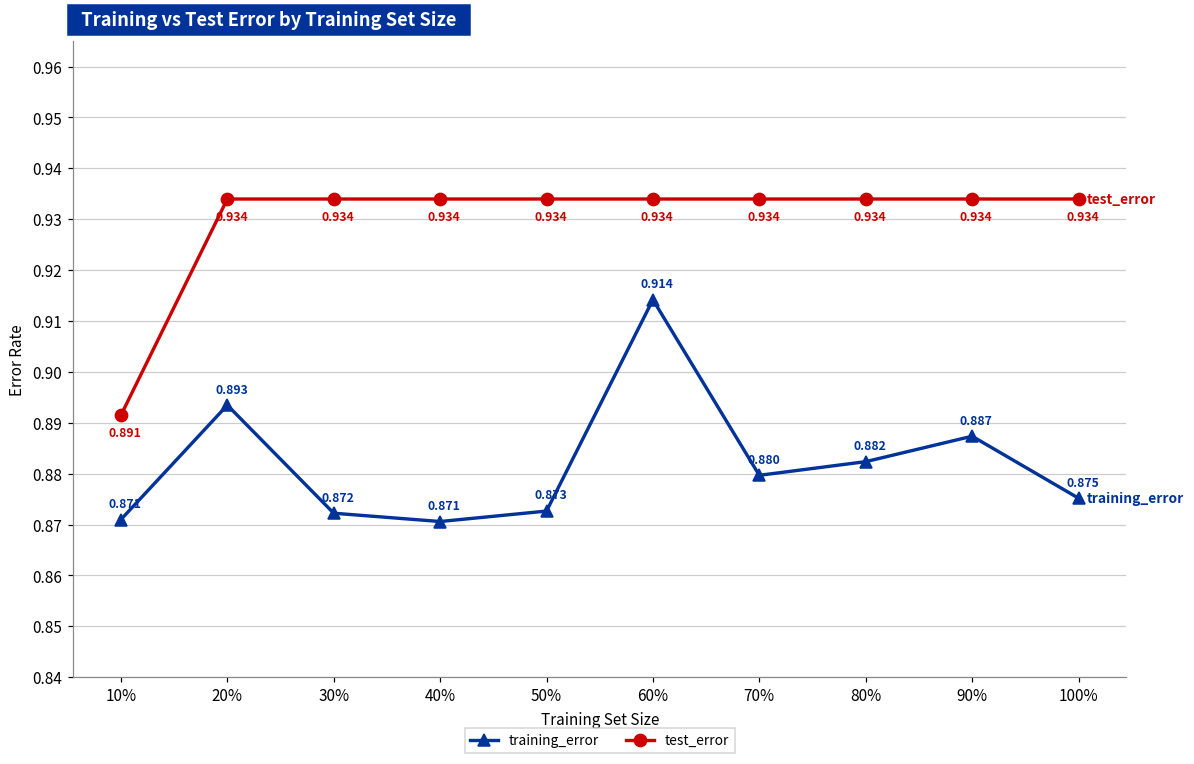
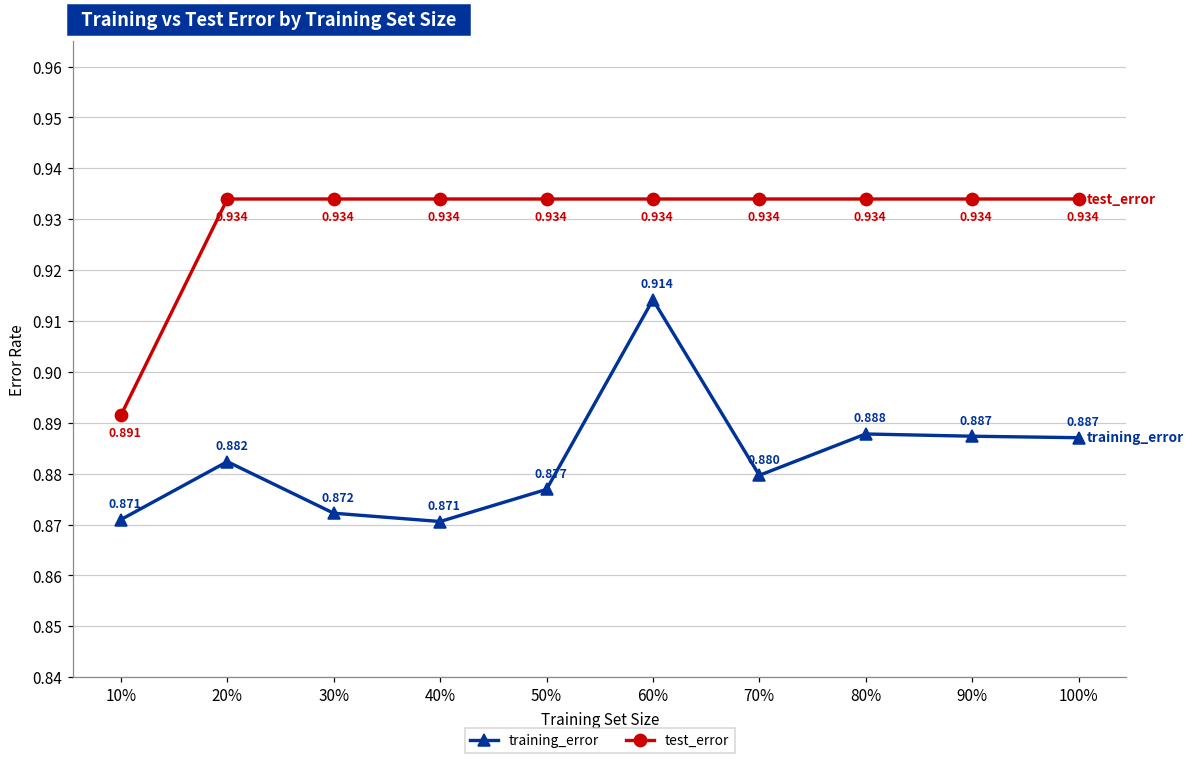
  {
    "training_error": {
      "10%": 0.871,
-     "20%": 0.893,
+     "20%": 0.882,
      "30%": 0.872,
      "40%": 0.871,
-     "50%": 0.873,
+     "50%": 0.877,
      "60%": 0.914,
      "70%": 0.880,
-     "80%": 0.882,
+     "80%": 0.888,
      "90%": 0.887,
-     "100%": 0.875
+     "100%": 0.887
    },
    "test_error": {
      "10%": 0.891,
      "20%": 0.934,
      "30%": 0.934,
      "40%": 0.934,
      "50%": 0.934,
      "60%": 0.934,
      "70%": 0.934,
      "80%": 0.934,
      "90%": 0.934,
      "100%": 0.934
    }
  }
